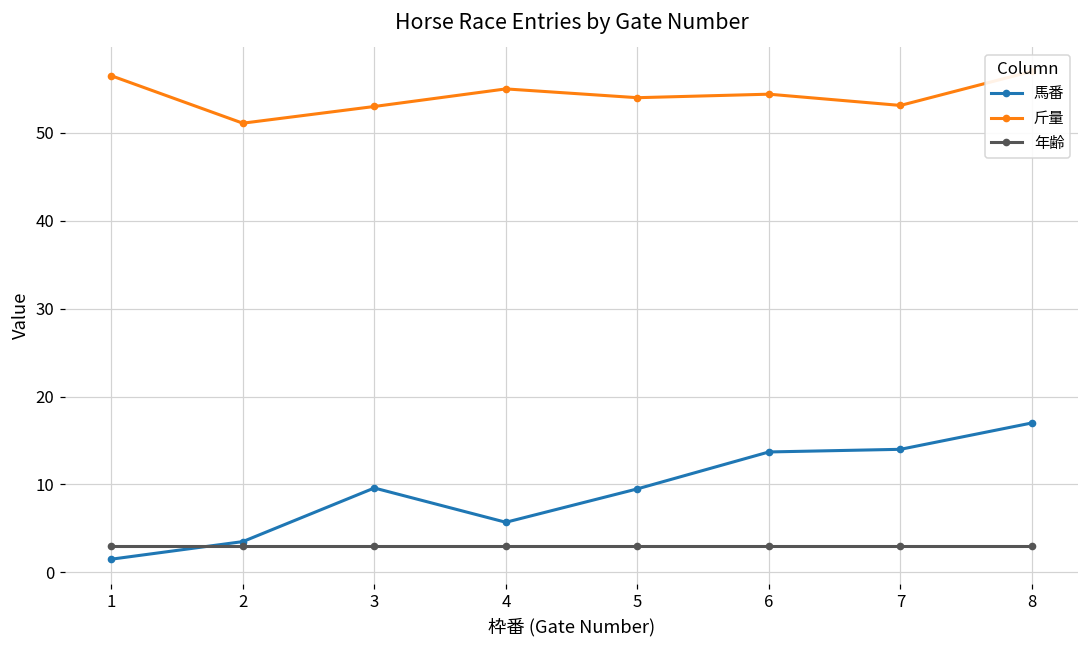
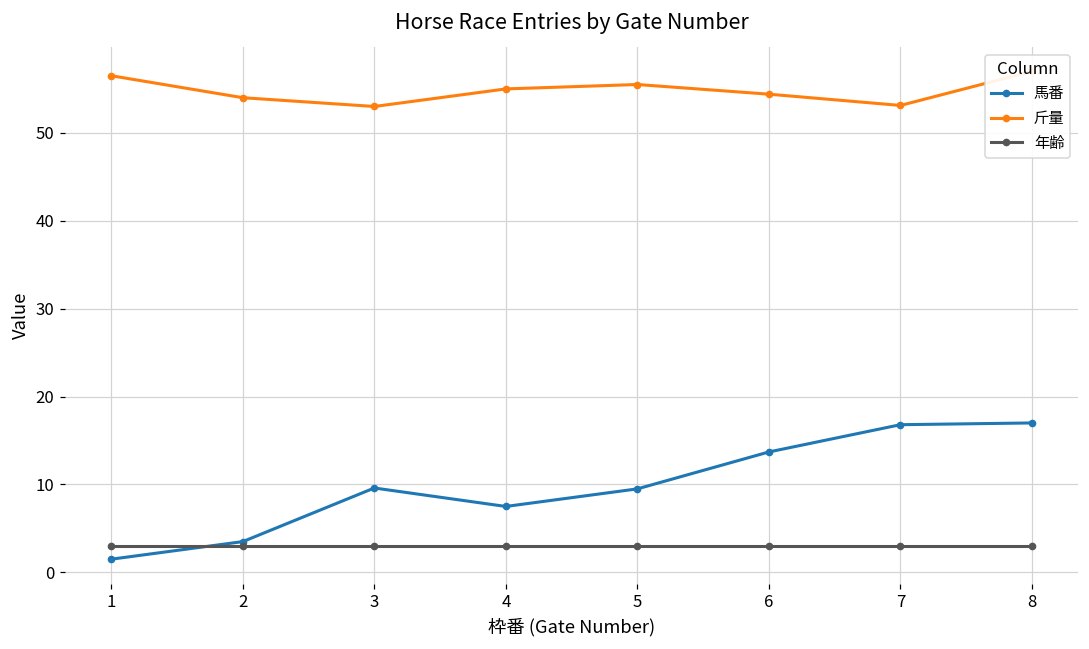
  {
    "馬番": {
      "1": 2,
      "2": 4,
      "3": 10,
-     "4": 6,
+     "4": 8,
      "5": 10,
      "6": 14,
-     "7": 14,
+     "7": 17,
      "8": 17
    },
    "斤量": {
      "1": 57,
-     "2": 51,
+     "2": 54,
      "3": 53,
      "4": 55,
-     "5": 54,
+     "5": 56,
      "6": 54,
      "7": 53
    },
    "年齢": {
      "1": 3,
      "2": 3,
      "3": 3,
      "4": 3,
      "5": 3,
      "6": 3,
      "7": 3,
      "8": 3
    }
  }
